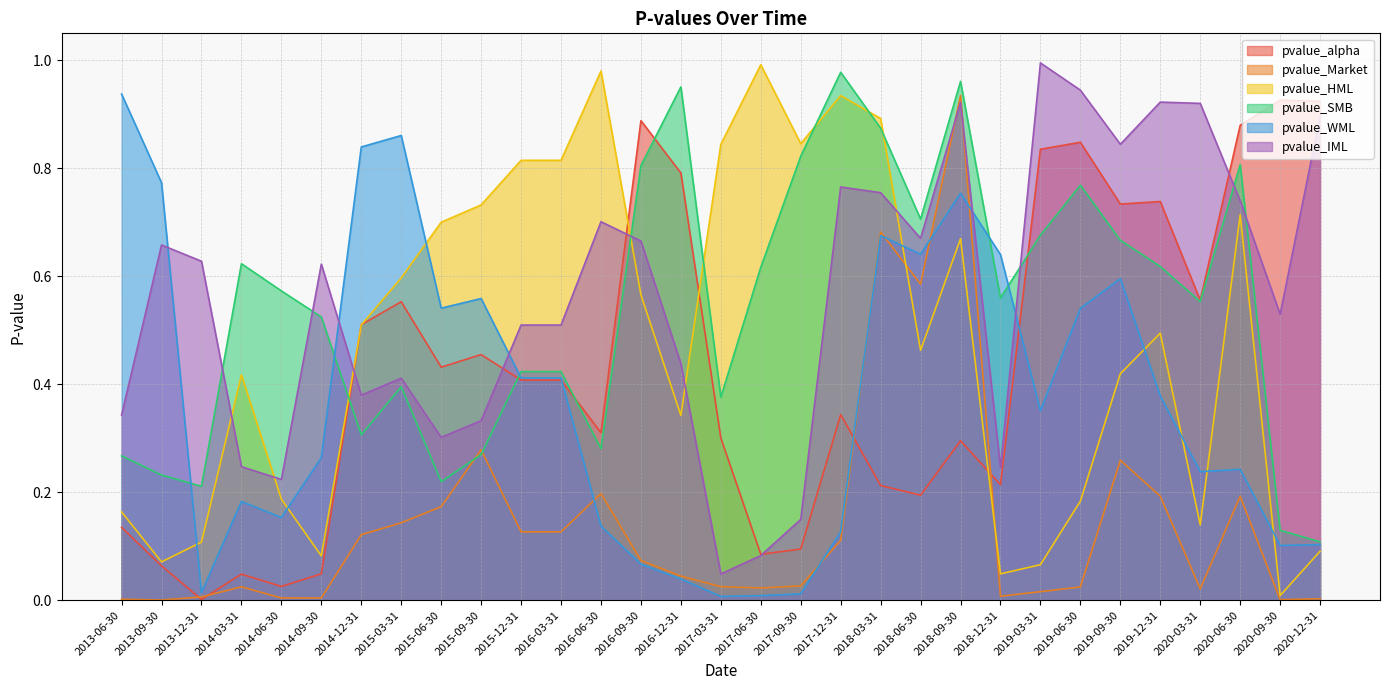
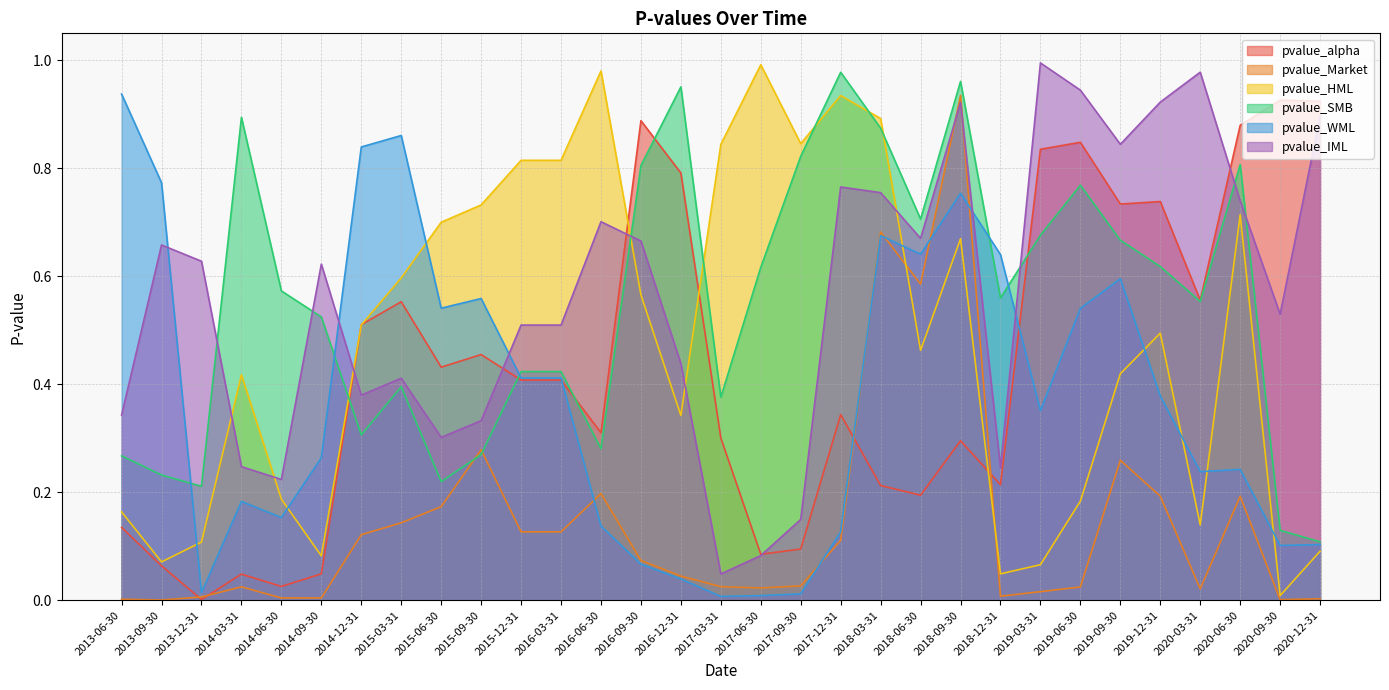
  {
    "pvalue_SMB": {
      "2013-06-30": 0.27,
      "2013-09-30": 0.23,
      "2013-12-31": 0.21,
-     "2014-03-31": 0.62,
+     "2014-03-31": 0.89,
      "2014-06-30": 0.57,
      "2014-09-30": 0.52,
      "2014-12-31": 0.31,
      "2015-03-31": 0.40,
      "2015-06-30": 0.22,
      "2015-09-30": 0.27,
      "2015-12-31": 0.42,
      "2016-03-31": 0.42,
      "2016-06-30": 0.28,
      "2016-09-30": 0.80,
      "2016-12-31": 0.95,
      "2017-03-31": 0.38,
      "2017-06-30": 0.62,
      "2017-09-30": 0.82,
      "2017-12-31": 0.98,
      "2018-03-31": 0.87,
      "2018-06-30": 0.71,
      "2018-09-30": 0.96,
      "2018-12-31": 0.56,
      "2019-03-31": 0.68,
      "2019-06-30": 0.77,
      "2019-09-30": 0.67,
      "2019-12-31": 0.62,
      "2020-06-30": 0.81,
      "2020-09-30": 0.13,
      "2020-12-31": 0.11
    },
    "pvalue_WML": {
      "2013-06-30": 0.94,
      "2013-09-30": 0.77,
      "2013-12-31": 0.01,
      "2014-03-31": 0.18,
      "2014-06-30": 0.15,
      "2014-09-30": 0.26,
      "2014-12-31": 0.84,
      "2015-03-31": 0.86,
      "2015-06-30": 0.54,
      "2015-09-30": 0.56,
      "2016-06-30": 0.14,
      "2016-09-30": 0.07,
      "2016-12-31": 0.04,
      "2017-03-31": 0.01,
      "2017-06-30": 0.01,
      "2017-09-30": 0.01,
      "2017-12-31": 0.13,
      "2018-03-31": 0.68,
      "2018-06-30": 0.64,
      "2018-09-30": 0.75,
      "2018-12-31": 0.64,
      "2019-03-31": 0.35,
      "2019-06-30": 0.54,
      "2019-09-30": 0.60,
      "2019-12-31": 0.38,
      "2020-03-31": 0.24,
      "2020-06-30": 0.24,
      "2020-09-30": 0.10,
      "2020-12-31": 0.10
    },
    "pvalue_IML": {
      "2013-06-30": 0.34,
      "2013-09-30": 0.66,
      "2013-12-31": 0.63,
      "2014-03-31": 0.25,
      "2014-06-30": 0.22,
      "2014-09-30": 0.62,
      "2014-12-31": 0.38,
      "2015-03-31": 0.41,
      "2015-06-30": 0.30,
      "2015-09-30": 0.33,
      "2015-12-31": 0.51,
      "2016-03-31": 0.51,
      "2016-06-30": 0.70,
      "2016-09-30": 0.67,
      "2016-12-31": 0.44,
      "2017-03-31": 0.05,
      "2017-09-30": 0.15,
      "2017-12-31": 0.77,
      "2018-03-31": 0.75,
      "2018-06-30": 0.67,
      "2018-09-30": 0.92,
      "2018-12-31": 0.25,
      "2019-03-31": 1.00,
      "2019-06-30": 0.94,
      "2019-09-30": 0.84,
      "2019-12-31": 0.92,
-     "2020-03-31": 0.92,
+     "2020-03-31": 0.98,
      "2020-06-30": 0.74,
      "2020-09-30": 0.53
    }
  }
